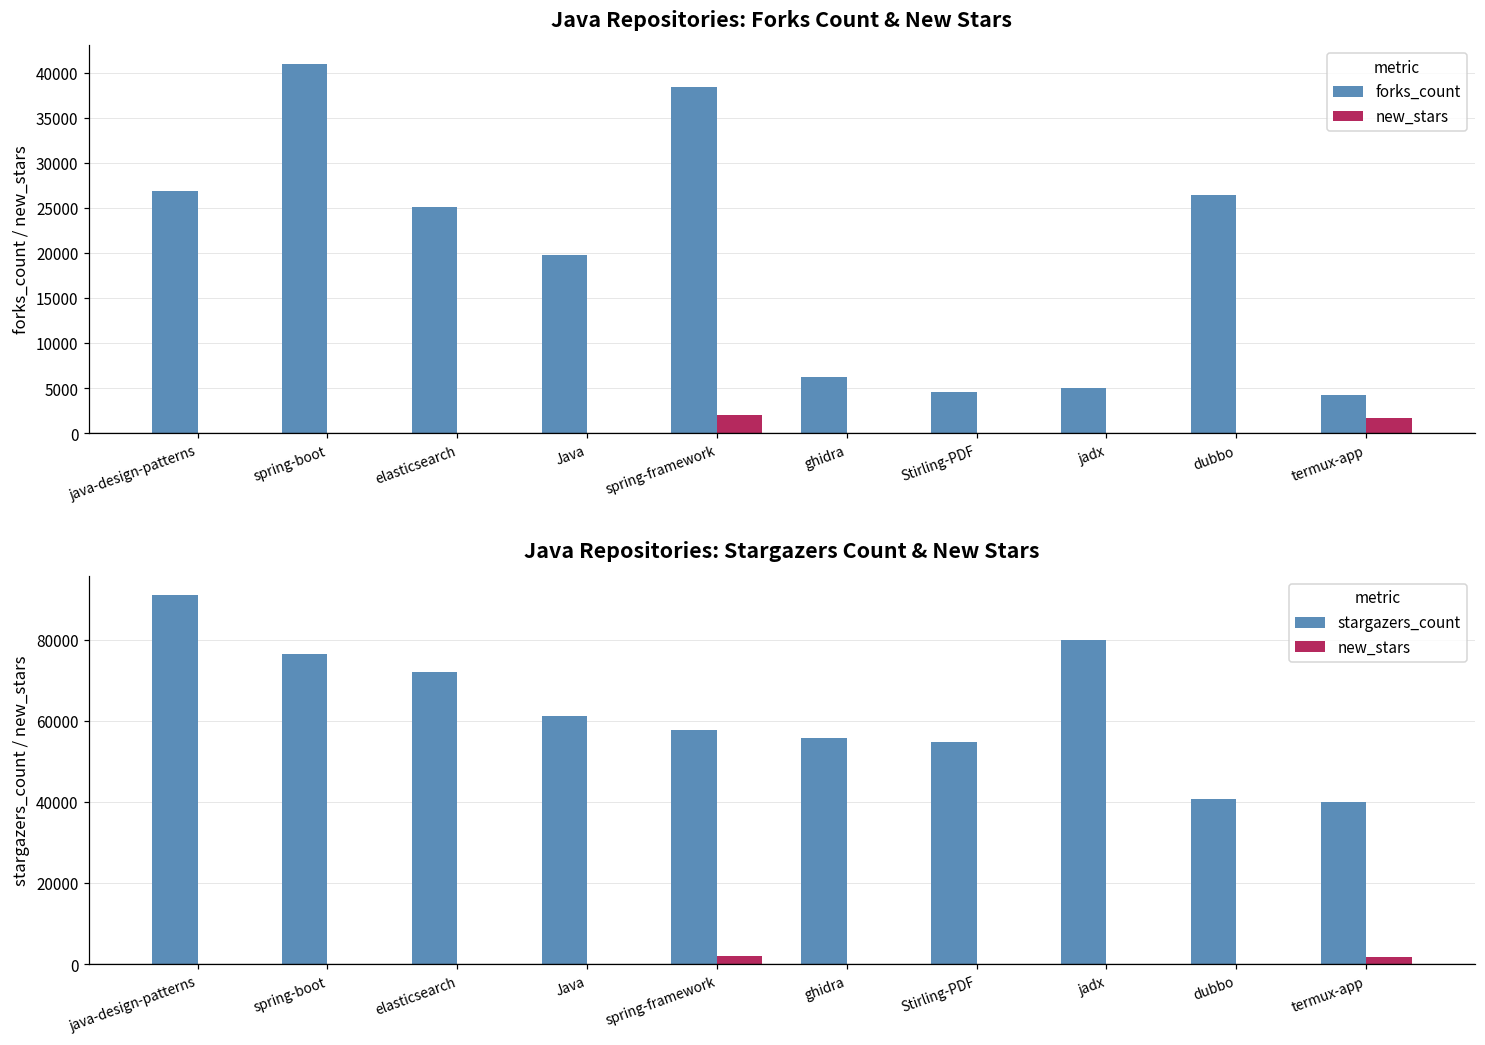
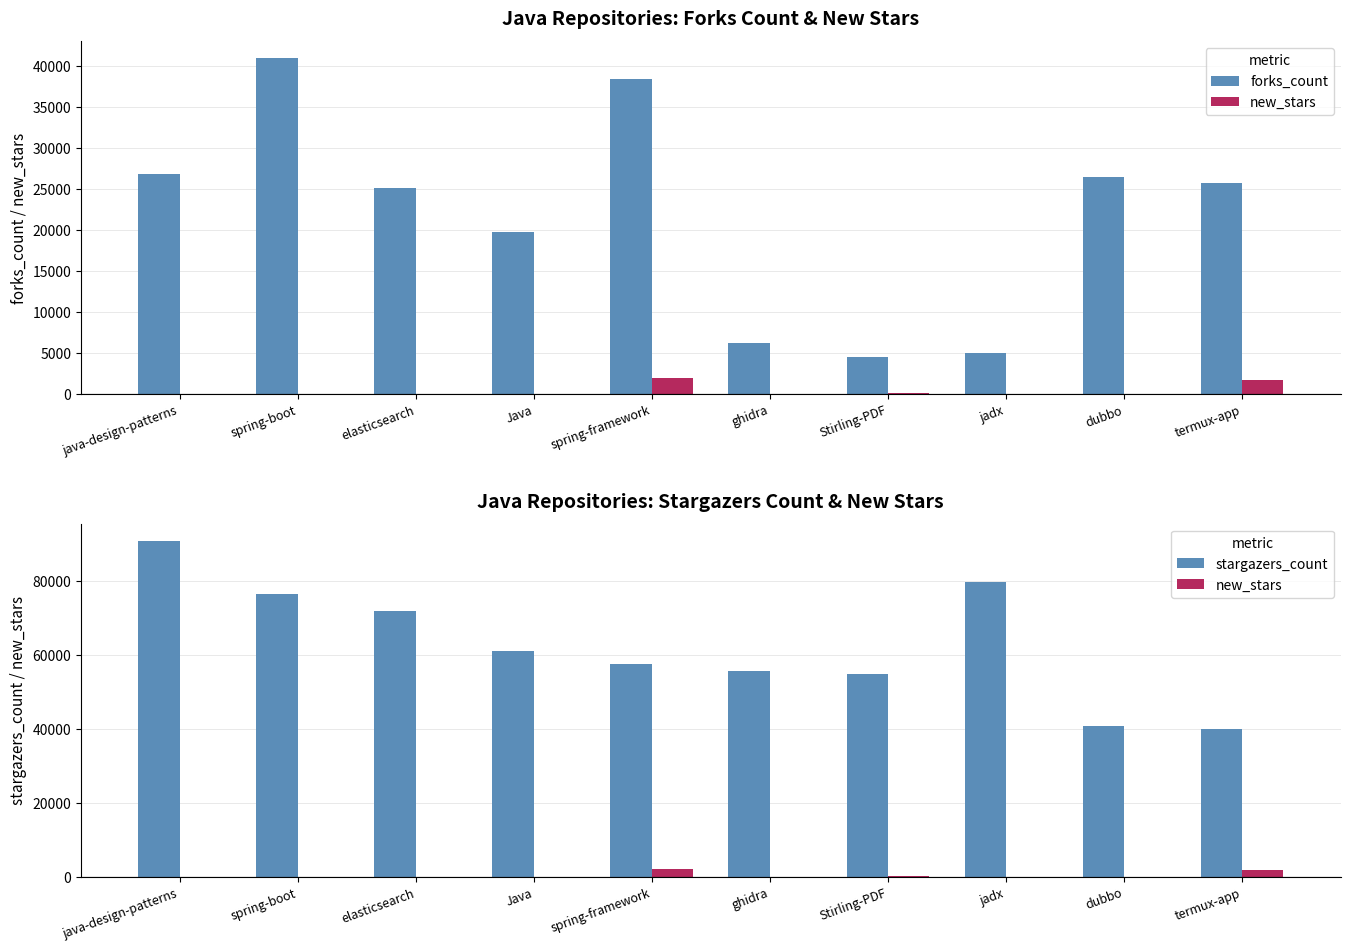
  {
    "Java Repositories: Forks Count & New Stars": {
      "forks_count": {
        "java-design-patterns": 27000,
        "spring-boot": 41000,
        "elasticsearch": 25000,
        "Java": 20000,
        "spring-framework": 38000,
        "ghidra": 6000,
        "Stirling-PDF": 5000,
        "jadx": 5000,
        "dubbo": 27000,
-       "termux-app": 4000
+       "termux-app": 26000
      },
      "new_stars": {
        "spring-framework": 2000,
        "termux-app": 2000
      }
    },
    "Java Repositories: Stargazers Count & New Stars": {
      "stargazers_count": {
        "java-design-patterns": 91000,
        "spring-boot": 77000,
        "elasticsearch": 72000,
        "Java": 61000,
        "spring-framework": 58000,
        "ghidra": 56000,
        "Stirling-PDF": 55000,
        "jadx": 80000,
        "dubbo": 41000,
        "termux-app": 40000
      },
      "new_stars": {
        "spring-framework": 2000,
        "termux-app": 2000
      }
    }
  }
